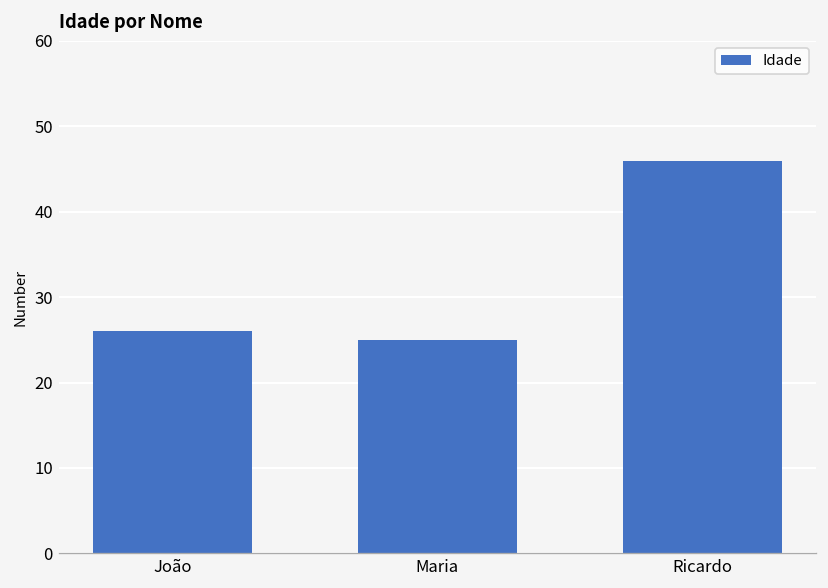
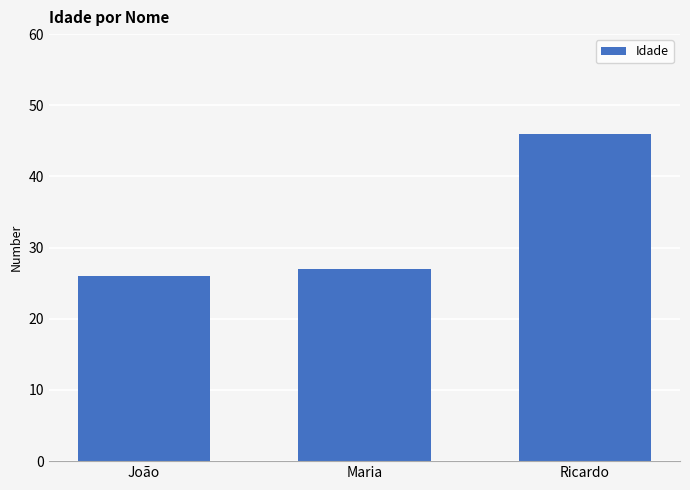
  {
    "João": 26,
-   "Maria": 25,
+   "Maria": 27,
    "Ricardo": 46
  }
